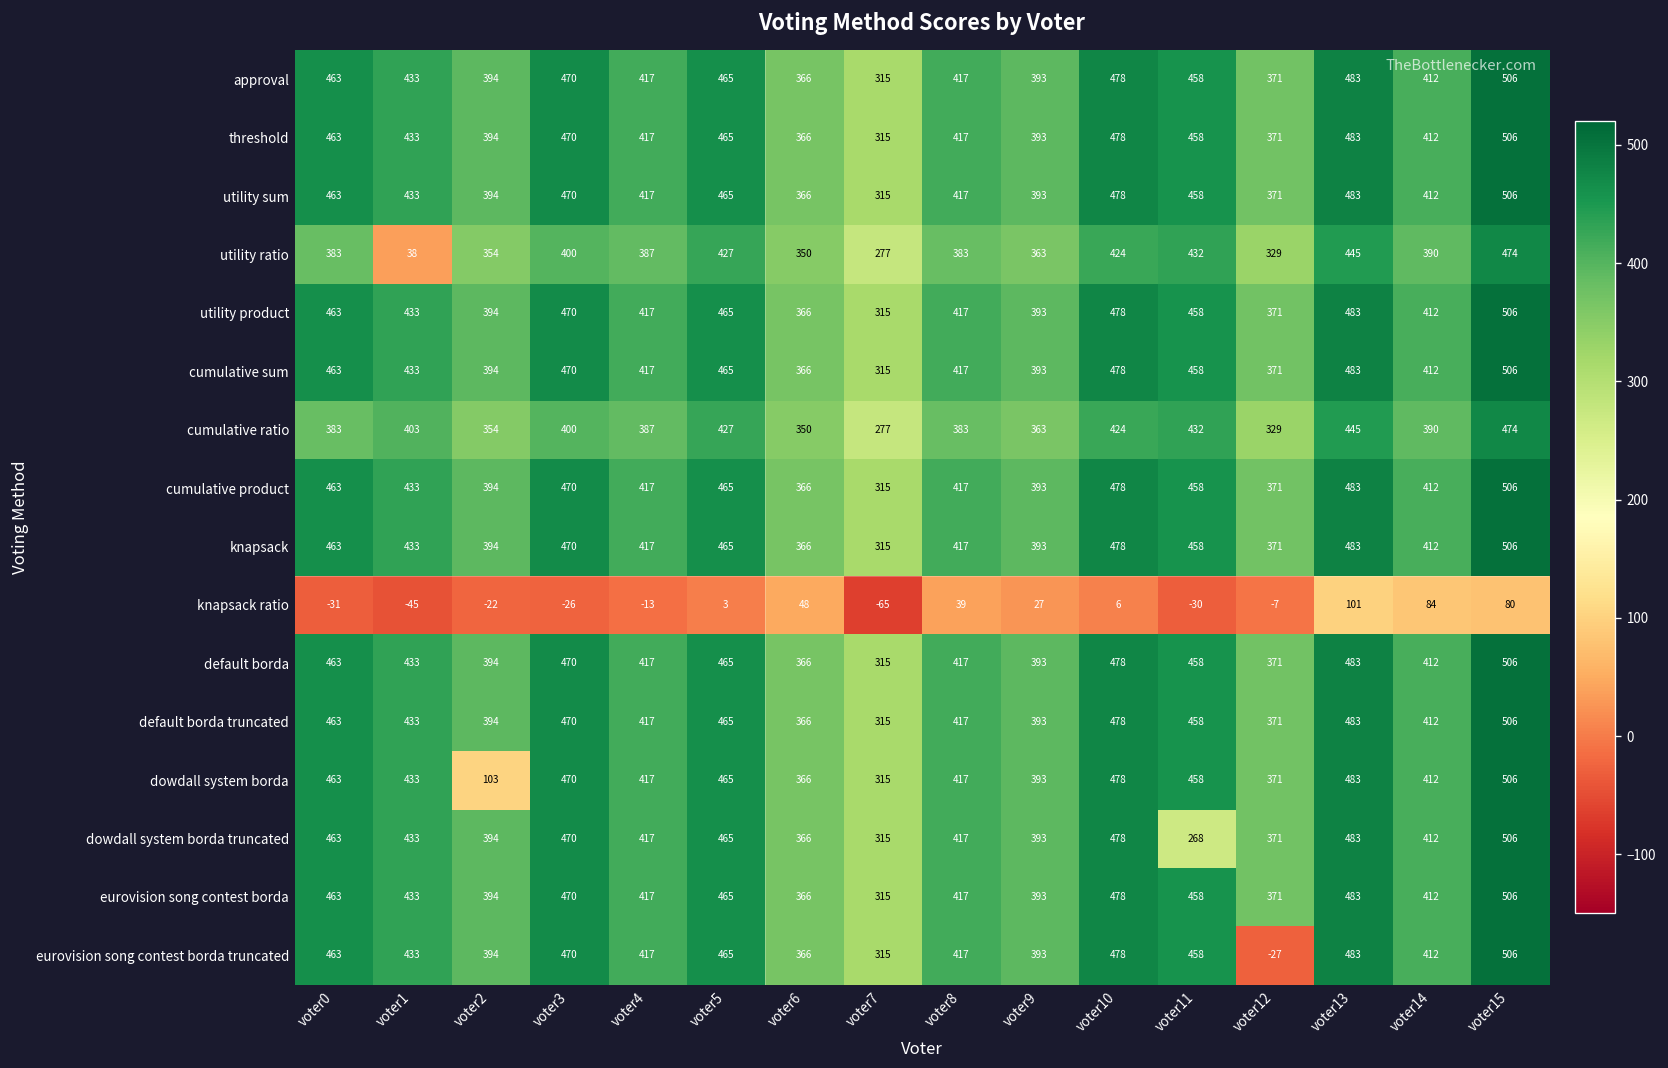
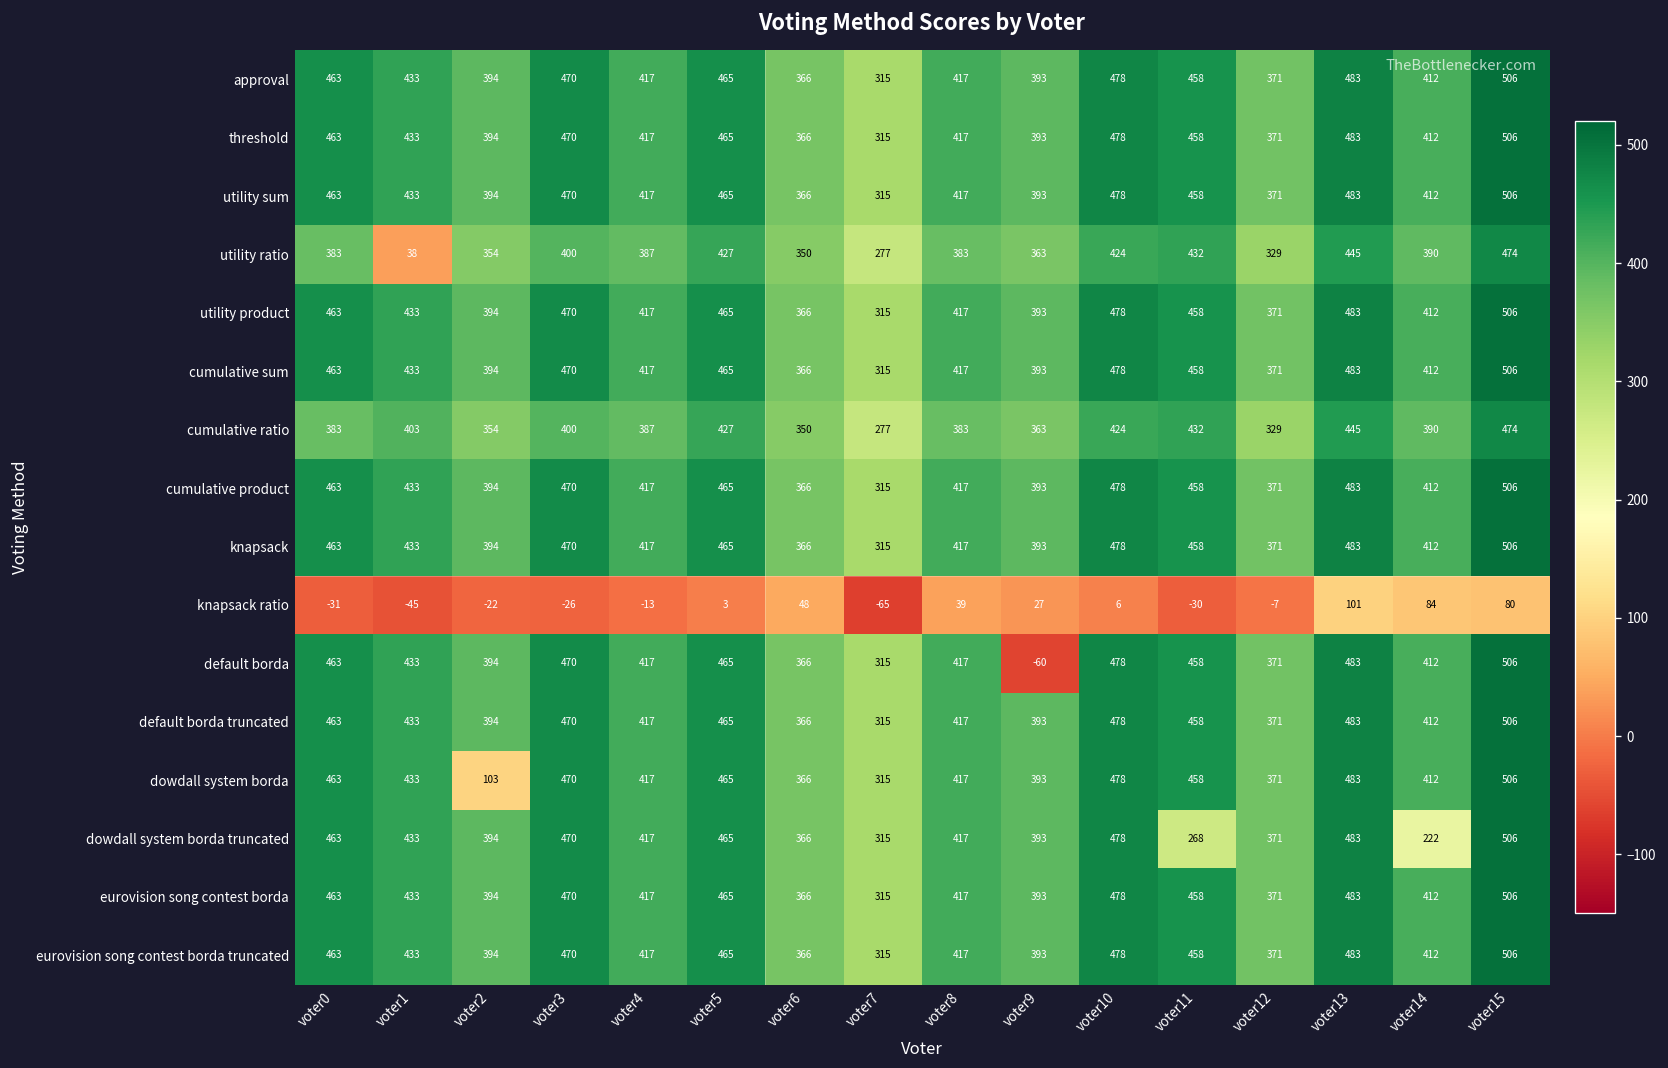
  {
    "default borda": {
      "voter0": 463,
      "voter1": 433,
      "voter2": 394,
      "voter3": 470,
      "voter4": 417,
      "voter5": 465,
      "voter6": 366,
      "voter7": 315,
      "voter8": 417,
-     "voter9": 393,
+     "voter9": -60,
      "voter10": 478,
      "voter11": 458,
      "voter12": 371,
      "voter13": 483,
      "voter14": 412,
      "voter15": 506
    },
    "dowdall system borda truncated": {
      "voter0": 463,
      "voter1": 433,
      "voter2": 394,
      "voter3": 470,
      "voter4": 417,
      "voter5": 465,
      "voter6": 366,
      "voter7": 315,
      "voter8": 417,
      "voter9": 393,
      "voter10": 478,
      "voter11": 268,
      "voter12": 371,
      "voter13": 483,
-     "voter14": 412,
+     "voter14": 222,
      "voter15": 506
    },
    "eurovision song contest borda truncated": {
      "voter0": 463,
      "voter1": 433,
      "voter2": 394,
      "voter3": 470,
      "voter4": 417,
      "voter5": 465,
      "voter6": 366,
      "voter7": 315,
      "voter8": 417,
      "voter9": 393,
      "voter10": 478,
      "voter11": 458,
-     "voter12": -27,
+     "voter12": 371,
      "voter13": 483,
      "voter14": 412,
      "voter15": 506
    }
  }
